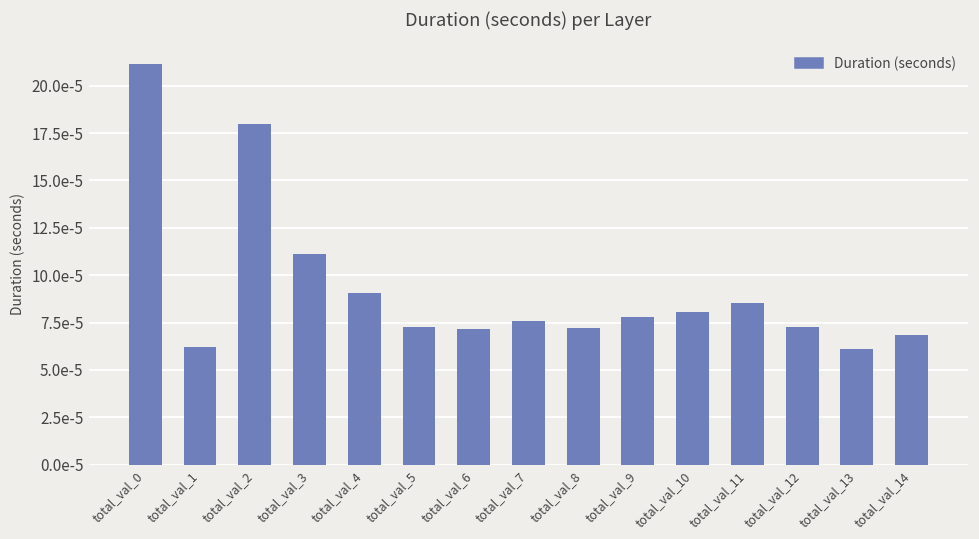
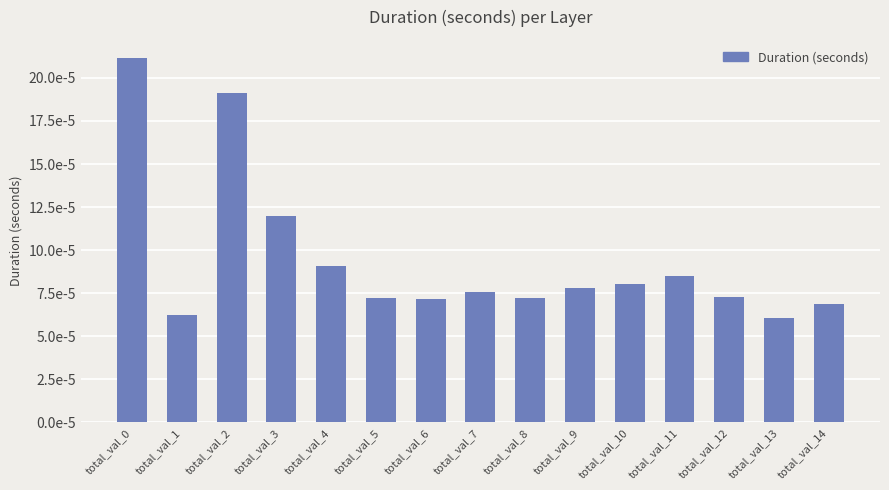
  {
    "total_val_0": 0.000212,
    "total_val_1": 0.000062,
-   "total_val_2": 0.000180,
-   "total_val_3": 0.000111,
+   "total_val_2": 0.000191,
+   "total_val_3": 0.000120,
    "total_val_4": 0.000091,
    "total_val_5": 0.000072,
    "total_val_6": 0.000072,
    "total_val_7": 0.000076,
    "total_val_8": 0.000072,
    "total_val_9": 0.000078,
    "total_val_10": 0.000080,
    "total_val_11": 0.000085,
    "total_val_12": 0.000073,
    "total_val_13": 0.000061,
    "total_val_14": 0.000069
  }
